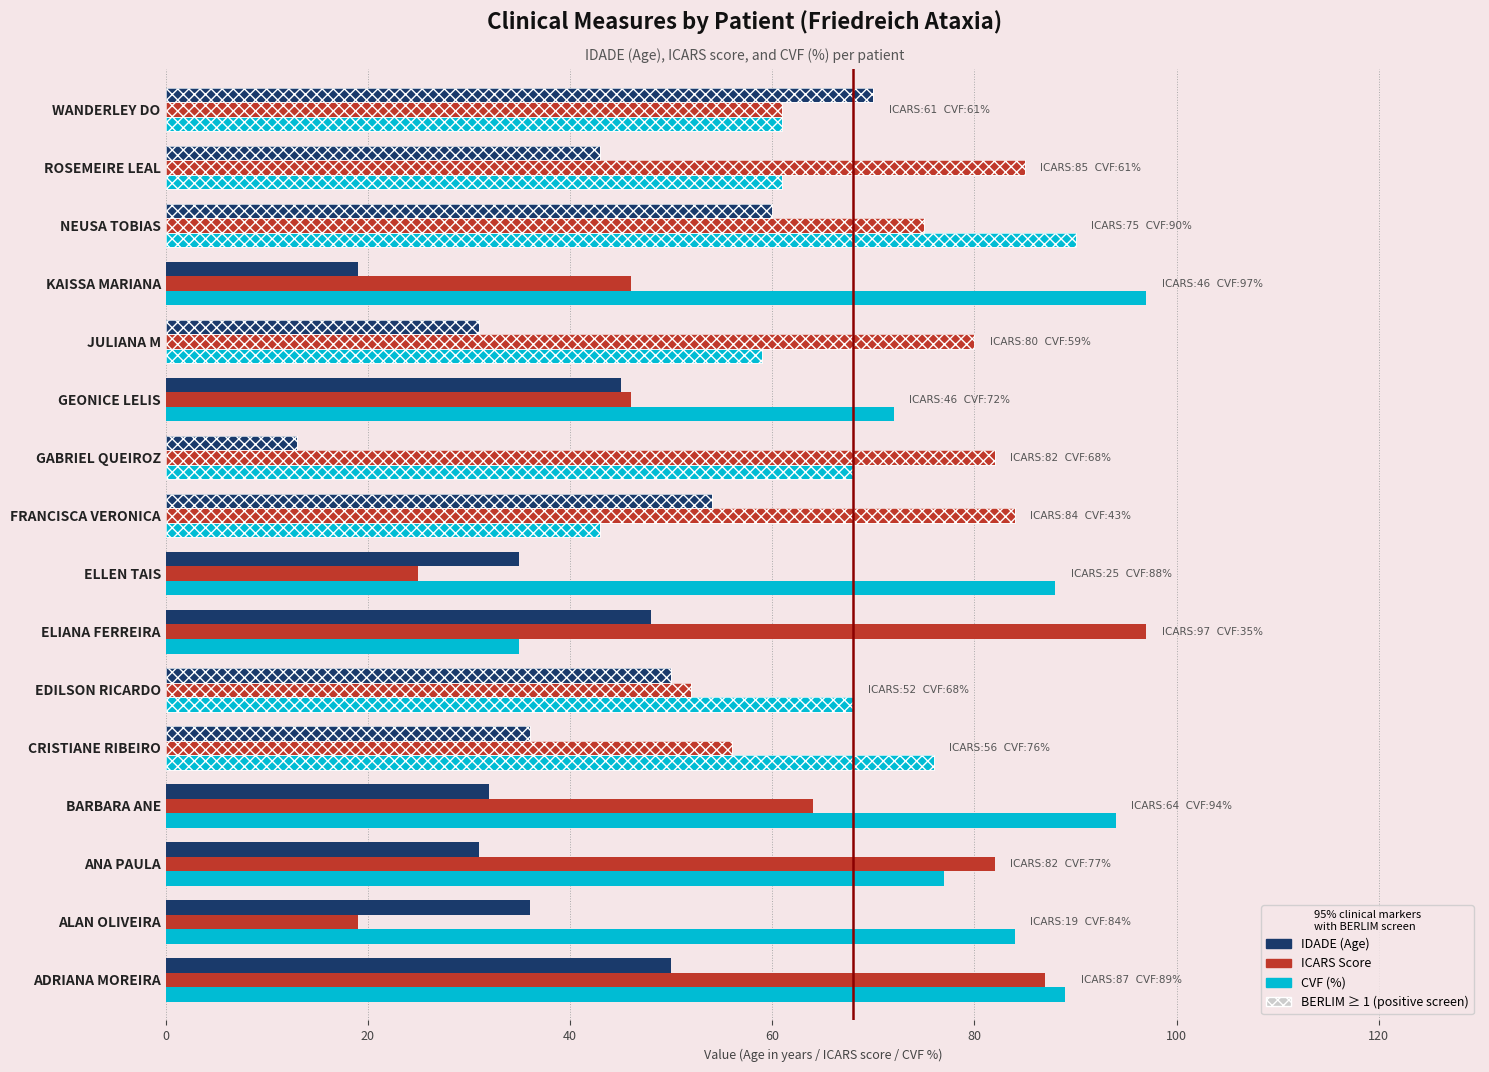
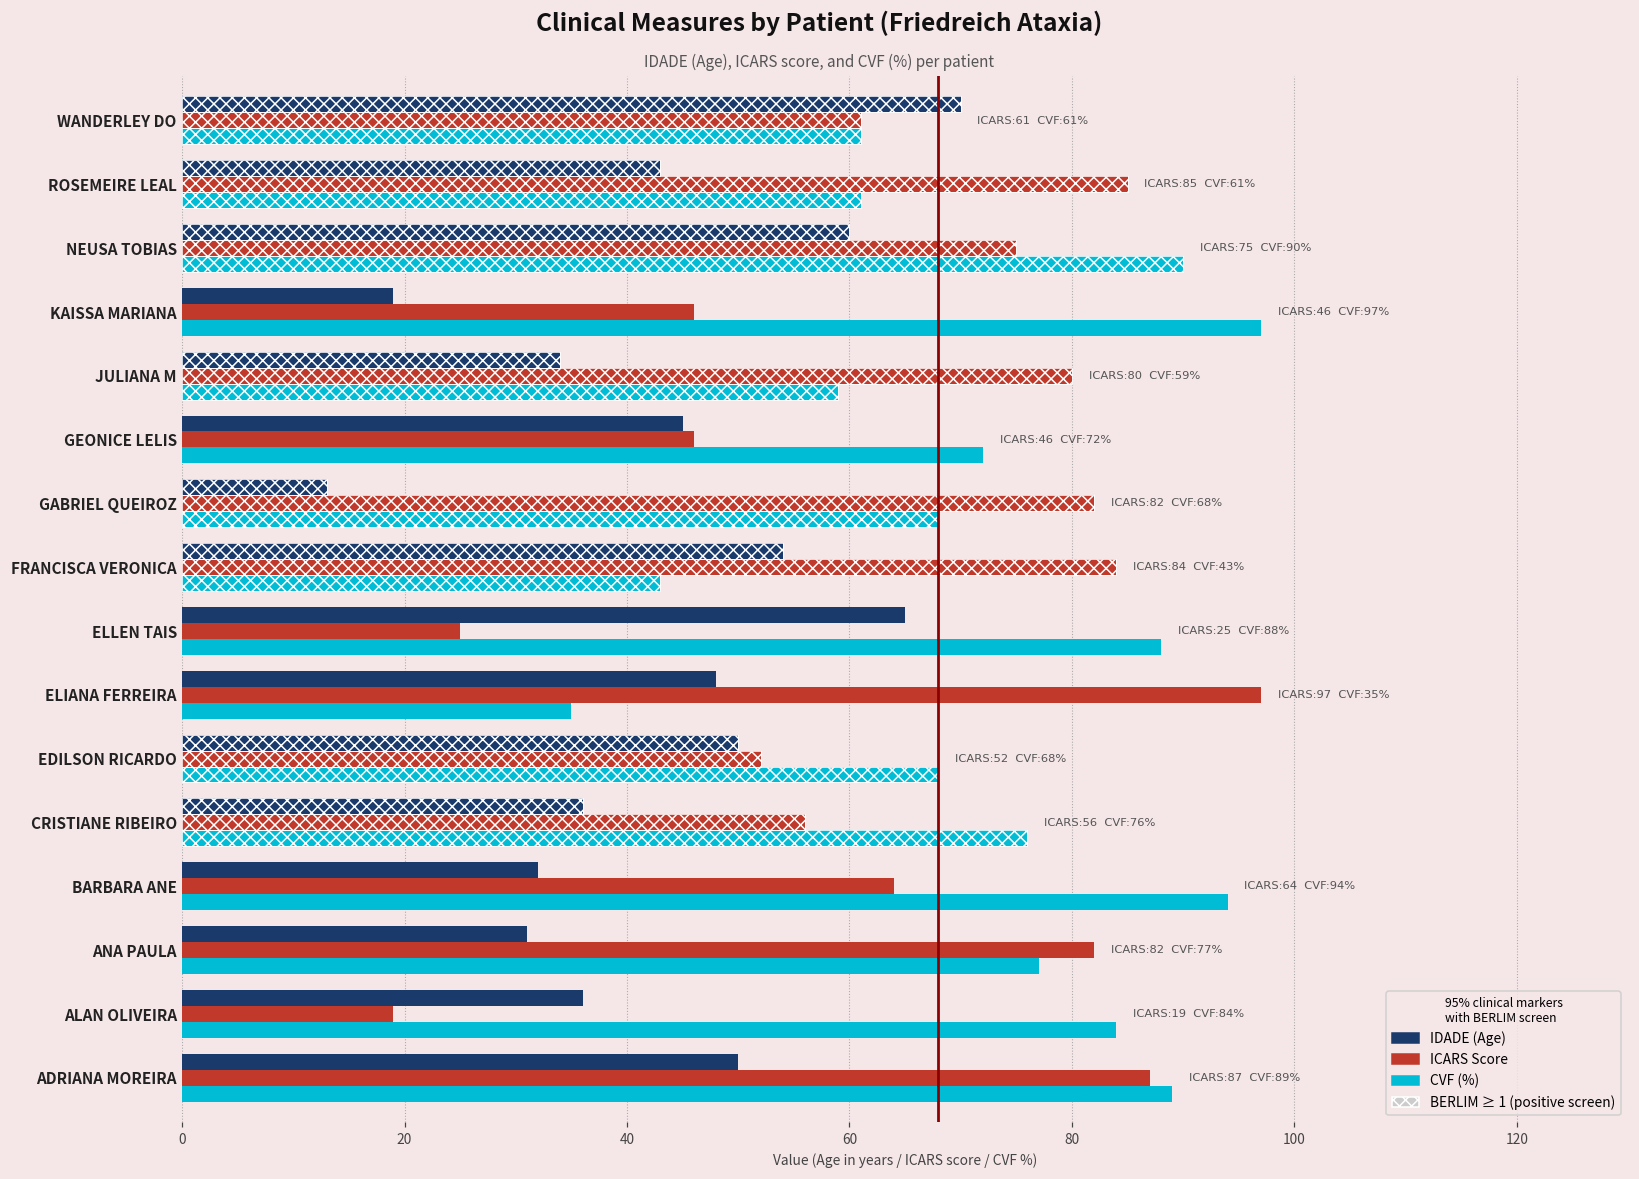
  {
    "IDADE (Age)": {
      "ROSEMEIRE LEAL": "43",
      "NEUSA TOBIAS": "60",
      "KAISSA MARIANA": "19",
-     "JULIANA M": "31",
+     "JULIANA M": "34",
      "GEONICE LELIS": "45",
      "GABRIEL QUEIROZ": "13",
      "FRANCISCA VERONICA": "54",
-     "ELLEN TAIS": "35",
+     "ELLEN TAIS": "65",
      "ELIANA FERREIRA": "48",
      "EDILSON RICARDO": "50",
      "CRISTIANE RIBEIRO": "36",
      "BARBARA ANE": "32",
      "ANA PAULA": "31",
      "ALAN OLIVEIRA": "36",
      "ADRIANA MOREIRA": "50"
    },
    "ICARS Score": {
      "ROSEMEIRE LEAL": "85",
      "JULIANA M": "80",
      "GABRIEL QUEIROZ": "82",
      "FRANCISCA VERONICA": "84",
      "ELIANA FERREIRA": "97",
      "ANA PAULA": "82"
    },
    "CVF (%)": {
      "NEUSA TOBIAS": "90%",
      "KAISSA MARIANA": "97%",
      "GEONICE LELIS": "72%",
      "ELLEN TAIS": "88%",
      "EDILSON RICARDO": "68%",
      "CRISTIANE RIBEIRO": "76%",
      "BARBARA ANE": "94%",
      "ALAN OLIVEIRA": "84%",
      "ADRIANA MOREIRA": "89%"
    }
  }
